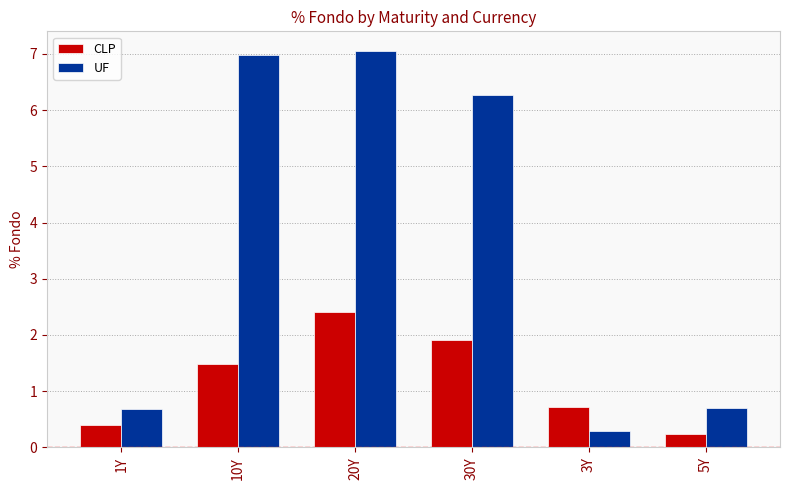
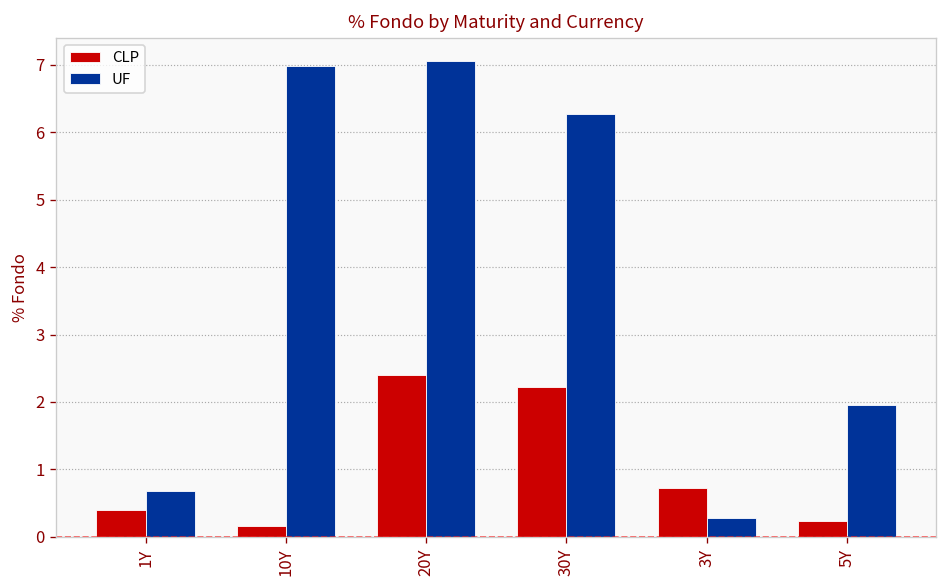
  {
    "CLP": {
      "1Y": 0.4,
-     "10Y": 1.5,
+     "10Y": 0.2,
      "20Y": 2.4,
-     "30Y": 1.9,
+     "30Y": 2.2,
      "3Y": 0.7,
      "5Y": 0.2
    },
    "UF": {
      "1Y": 0.7,
      "10Y": 7.0,
      "20Y": 7.1,
      "30Y": 6.3,
      "3Y": 0.3,
-     "5Y": 0.7
+     "5Y": 2.0
    }
  }
